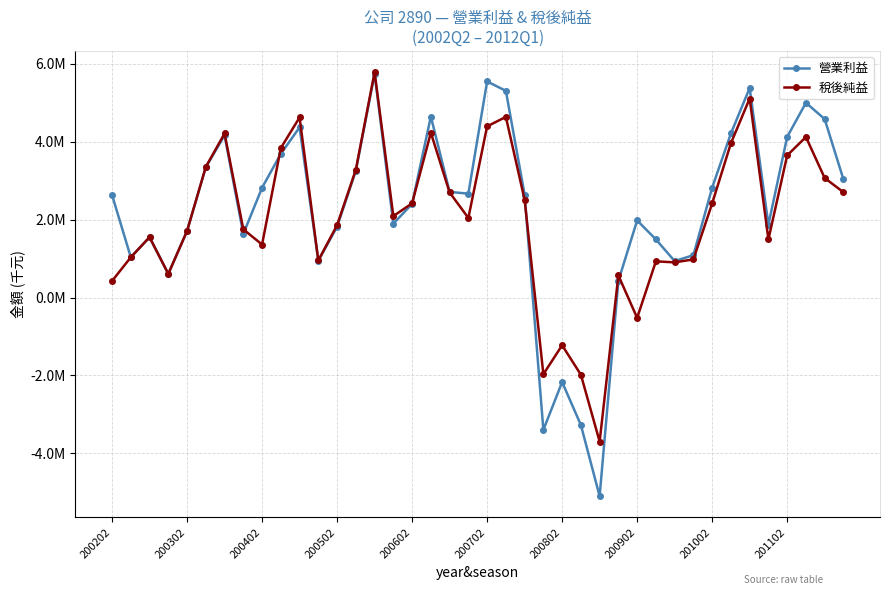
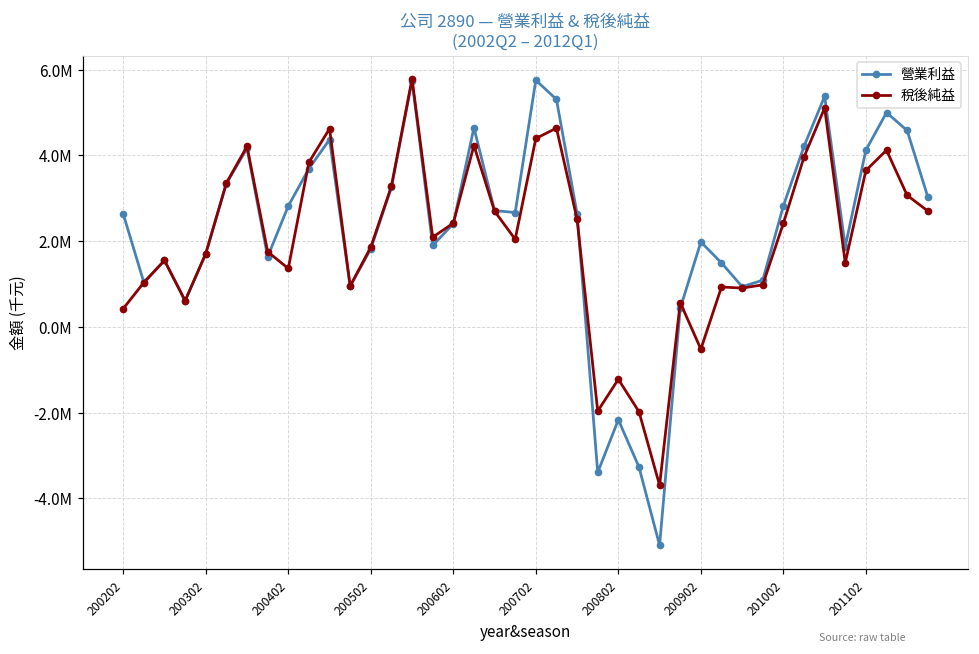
  {
    "營業利益": {
      "200202": 2600000,
      "200402": 2800000,
-     "200702": 5500000,
+     "200702": 5800000,
      "200802": -2200000,
      "200902": 2000000,
      "201002": 2800000,
      "201102": 4100000
    },
    "稅後純益": {
      "200202": 400000,
      "200402": 1400000,
      "200702": 4400000,
      "200802": -1200000,
      "200902": -500000,
      "201002": 2400000,
      "201102": 3600000
    }
  }
